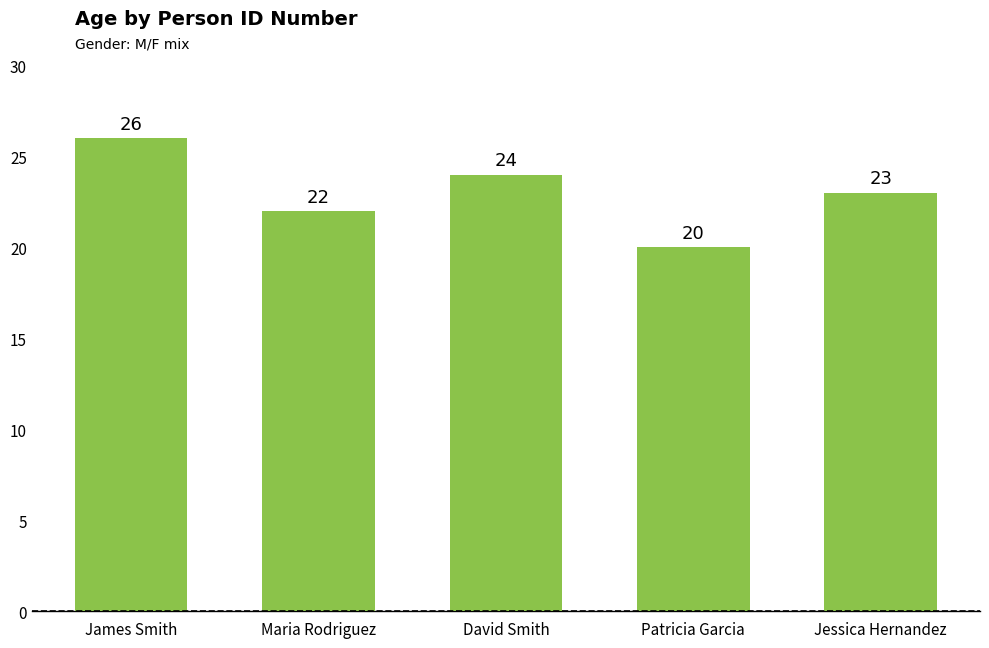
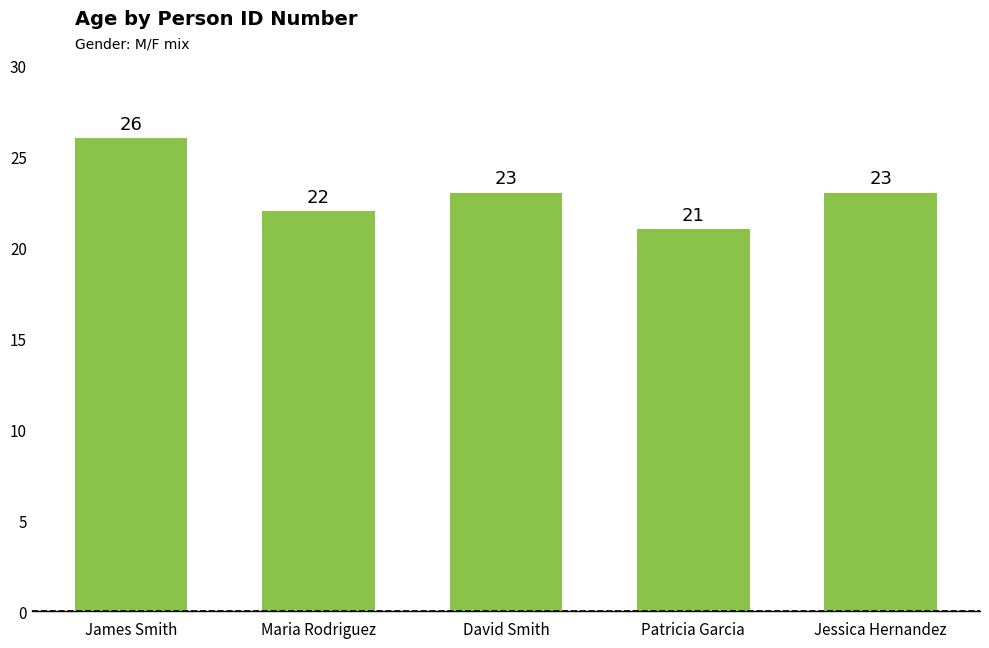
  {
    "James Smith": 26,
    "Maria Rodriguez": 22,
-   "David Smith": 24,
-   "Patricia Garcia": 20,
+   "David Smith": 23,
+   "Patricia Garcia": 21,
    "Jessica Hernandez": 23
  }
